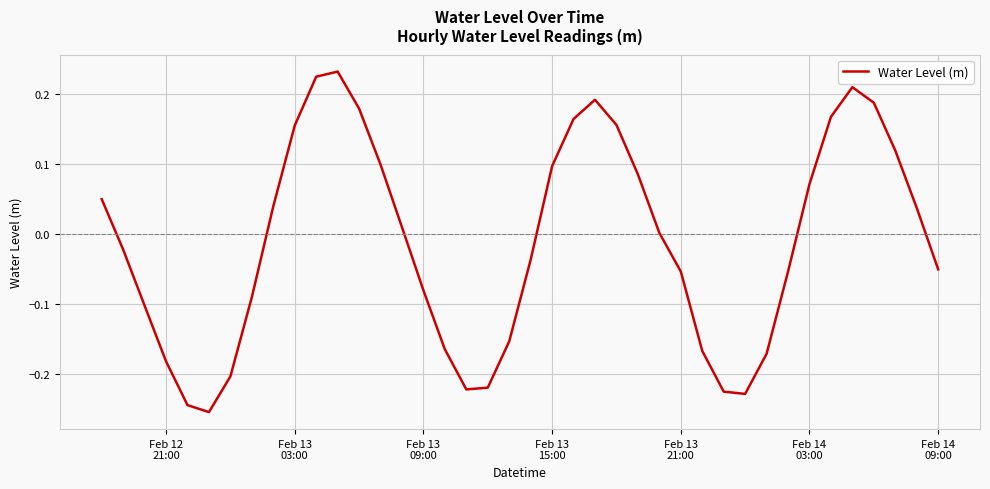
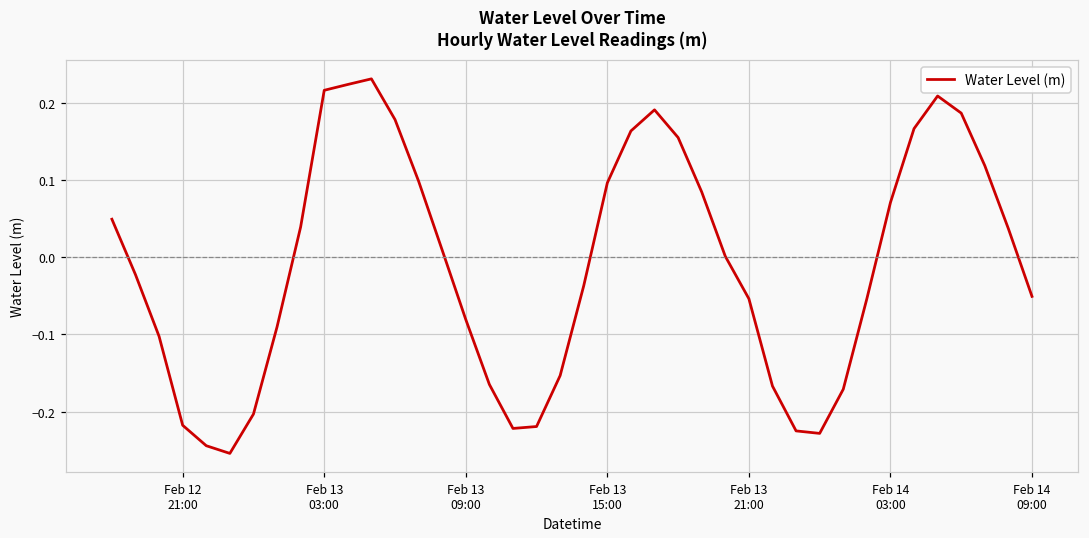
  {
-   "Feb 12 21:00": -0.18,
-   "Feb 13 03:00": 0.15,
+   "Feb 12 21:00": -0.22,
+   "Feb 13 03:00": 0.22,
    "Feb 13 09:00": -0.08,
    "Feb 13 15:00": 0.10,
    "Feb 13 21:00": -0.05,
    "Feb 14 03:00": 0.07,
    "Feb 14 09:00": -0.05
  }
